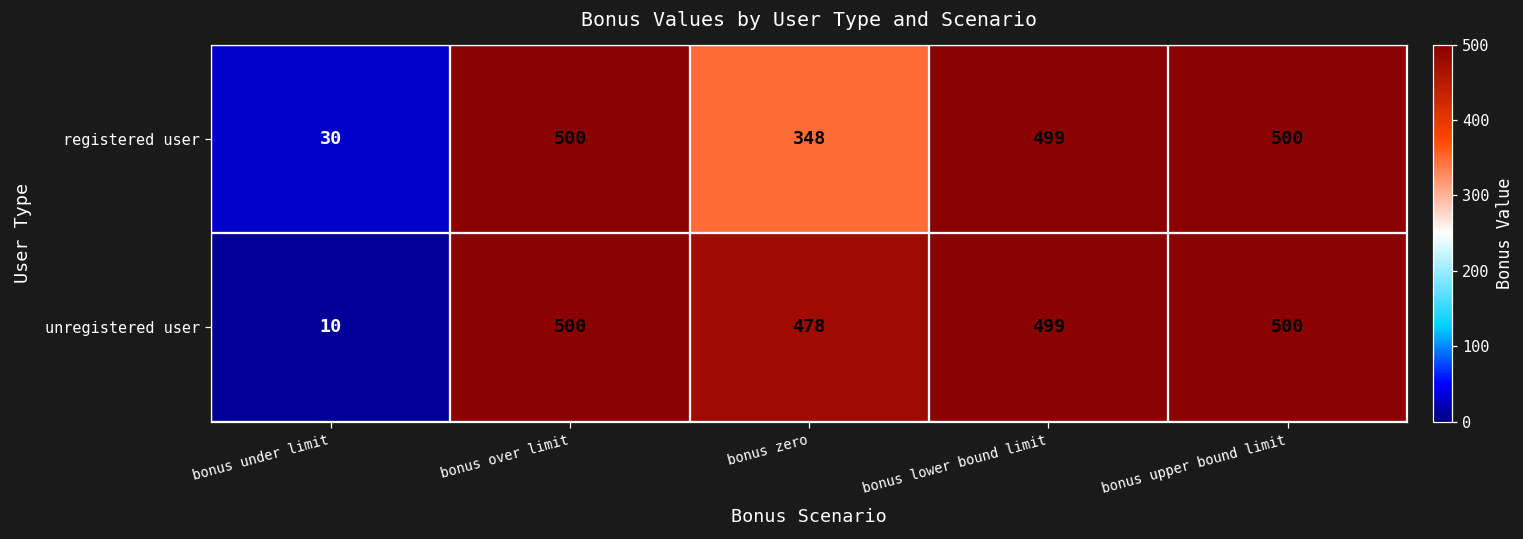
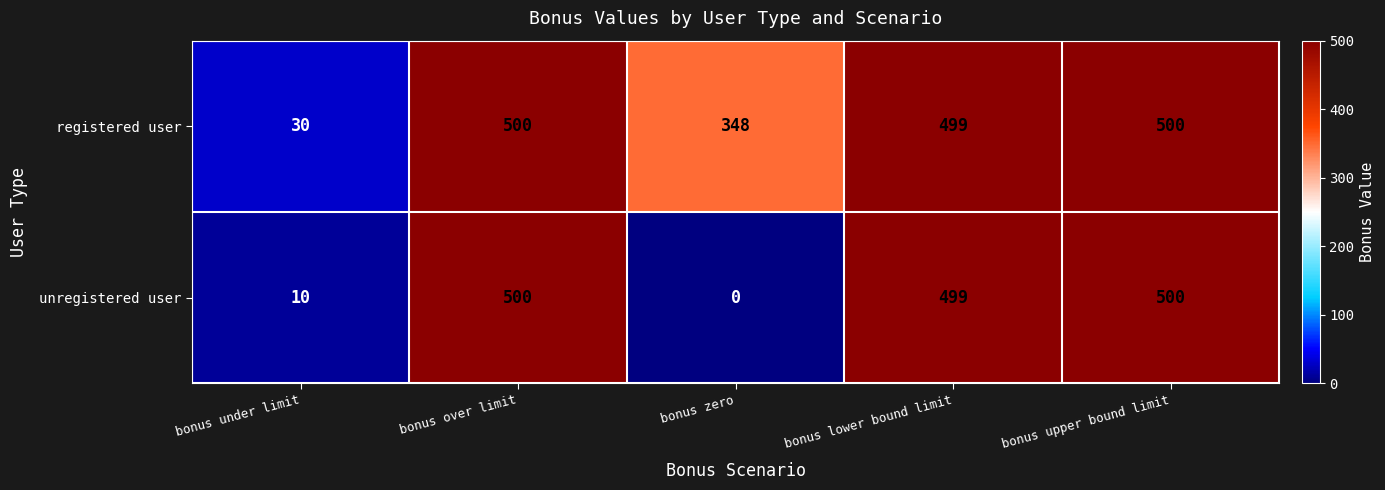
  {
    "registered user": {
      "bonus under limit": 30,
      "bonus over limit": 500,
      "bonus zero": 348,
      "bonus lower bound limit": 499,
      "bonus upper bound limit": 500
    },
    "unregistered user": {
      "bonus under limit": 10,
      "bonus over limit": 500,
-     "bonus zero": 478,
+     "bonus zero": 0,
      "bonus lower bound limit": 499,
      "bonus upper bound limit": 500
    }
  }
